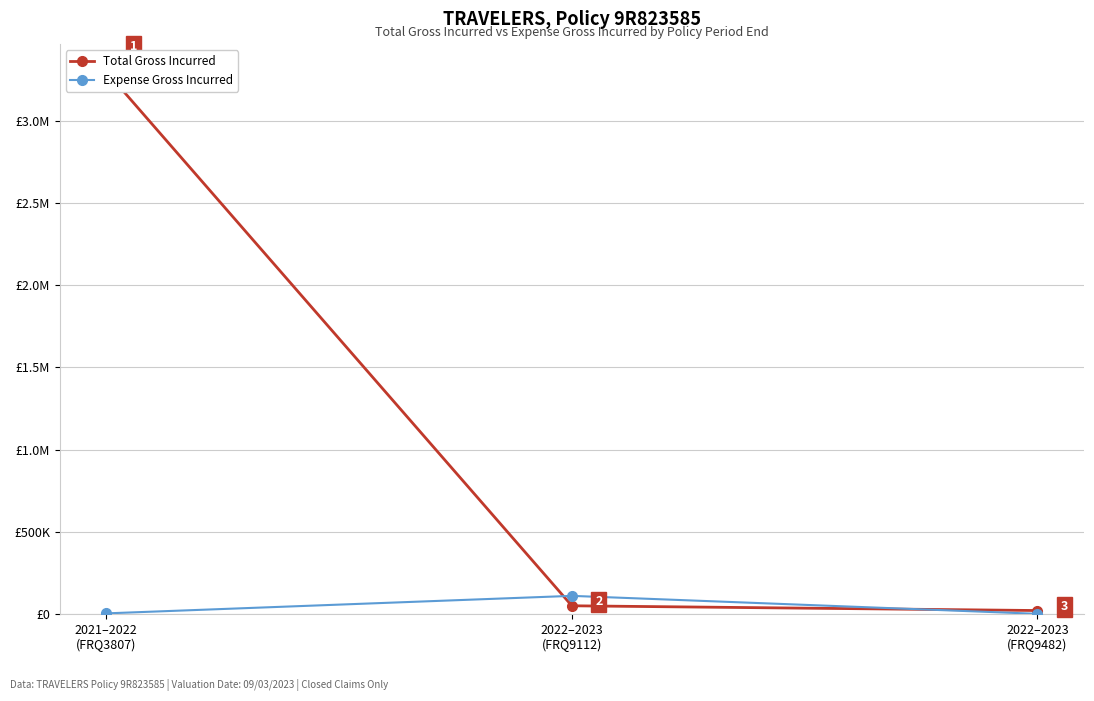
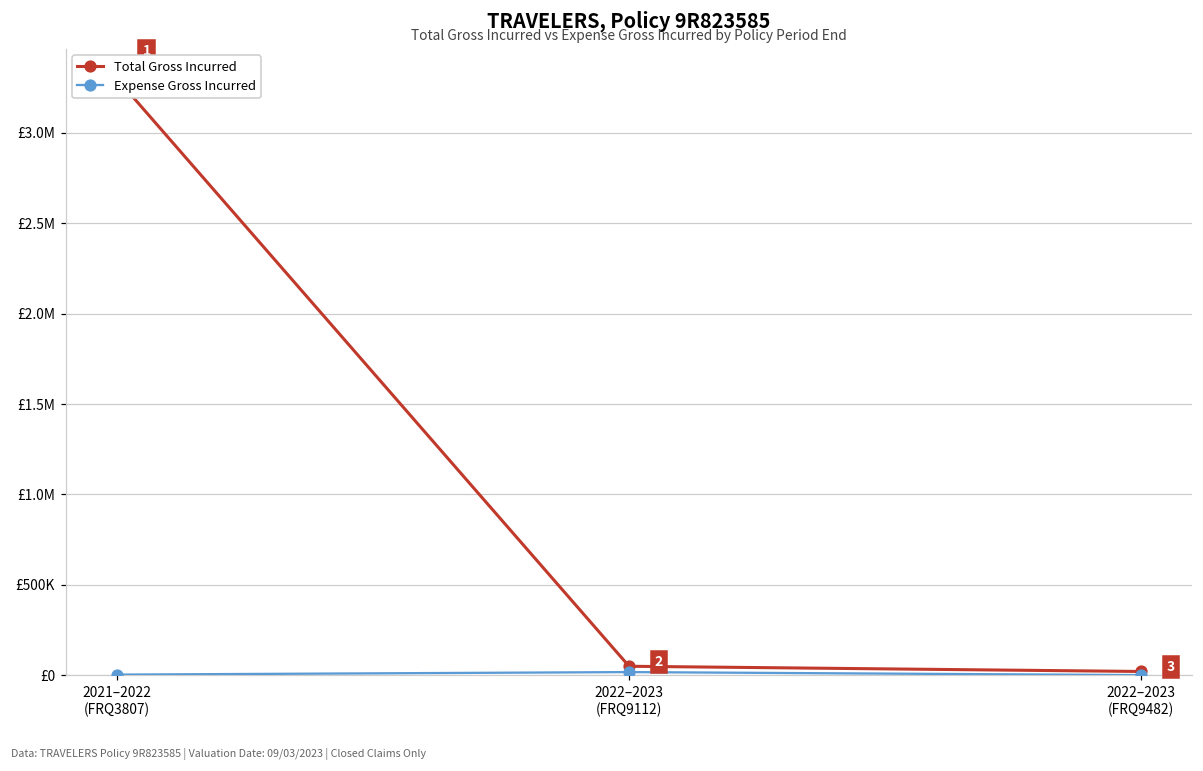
  {
    "Expense Gross Incurred": {
      "2021–2022 (FRQ3807)": "£0",
-     "2022–2023 (FRQ9112)": "£110000"
+     "2022–2023 (FRQ9112)": "£20000"
    }
  }
